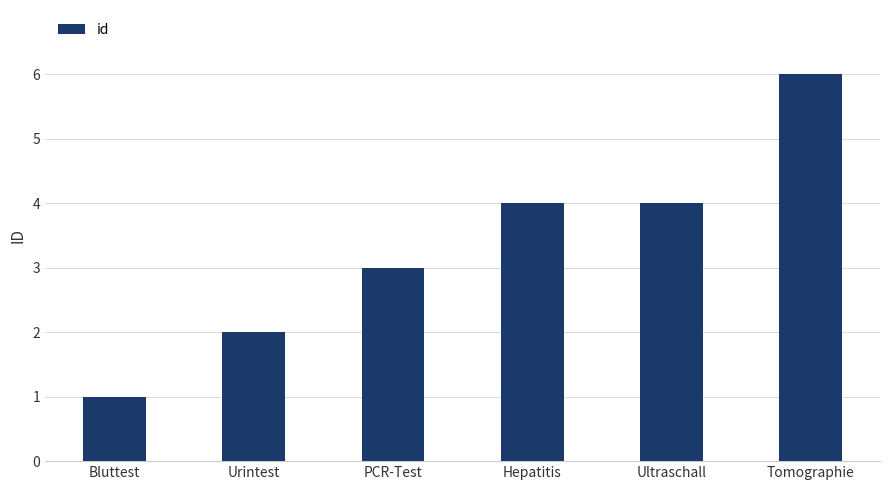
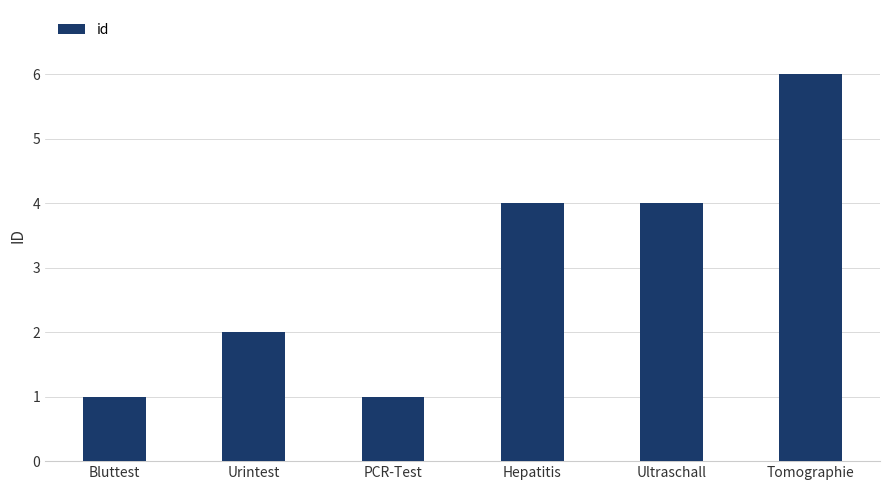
  {
    "Bluttest": 1,
    "Urintest": 2,
-   "PCR-Test": 3,
+   "PCR-Test": 1,
    "Hepatitis": 4,
    "Ultraschall": 4,
    "Tomographie": 6
  }
